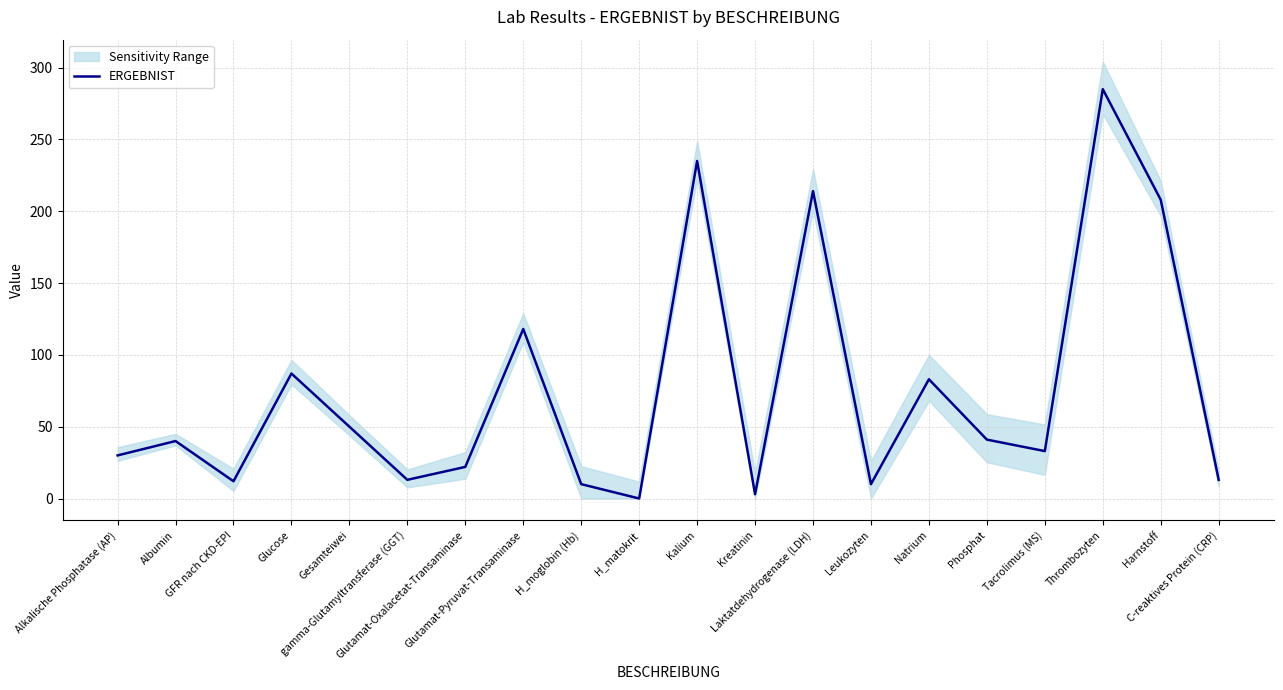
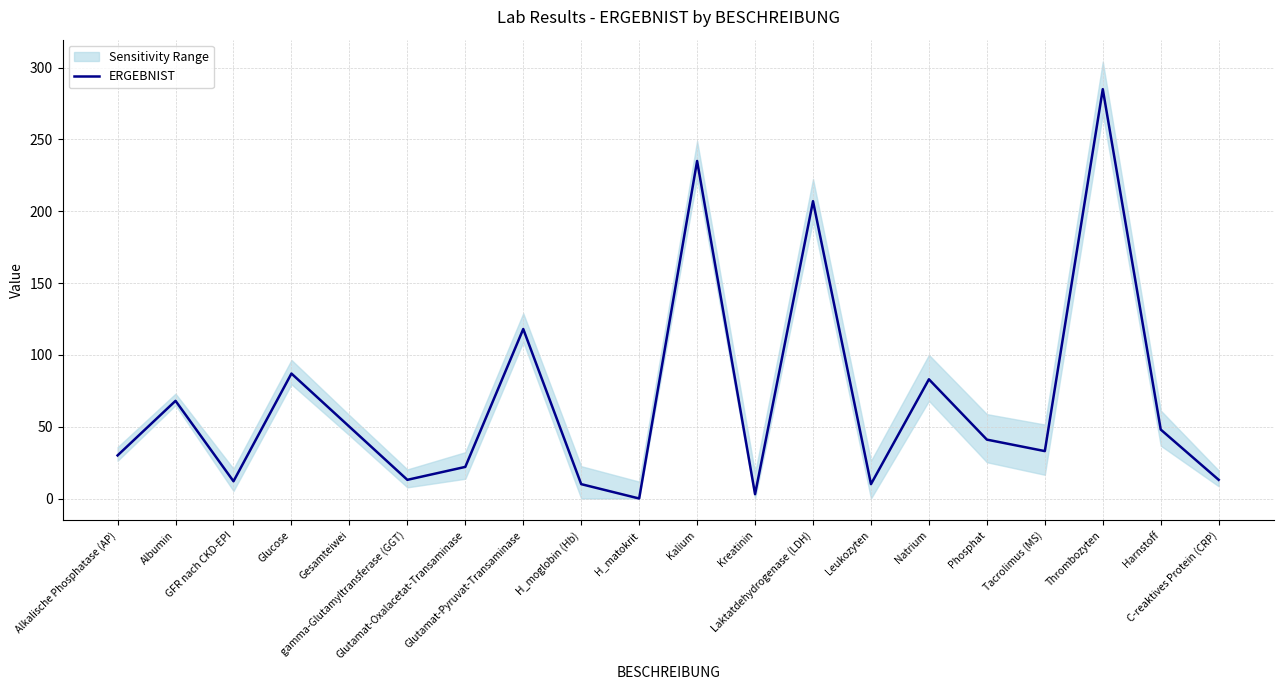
  {
    "ERGEBNIST": {
      "Alkalische Phosphatase (AP)": 30,
-     "Albumin": 40,
+     "Albumin": 68,
      "GFR nach CKD-EPI": 12,
      "Glucose": 87,
      "Gesamteiwei": 50,
      "gamma-Glutamyltransferase (GGT)": 13,
      "Glutamat-Oxalacetat-Transaminase": 22,
      "Glutamat-Pyruvat-Transaminase": 118,
      "H_moglobin (Hb)": 10,
      "H_matokrit": 0,
      "Kalium": 235,
      "Kreatinin": 3,
-     "Laktatdehydrogenase (LDH)": 214,
+     "Laktatdehydrogenase (LDH)": 207,
      "Leukozyten": 10,
      "Natrium": 83,
      "Phosphat": 41,
      "Tacrolimus (MS)": 33,
      "Thrombozyten": 285,
-     "Harnstoff": 208,
+     "Harnstoff": 48,
      "C-reaktives Protein (CRP)": 13
    },
    "Sensitivity Range": {
      "H_moglobin (Hb)": 23,
      "H_matokrit": 12,
      "Kreatinin": 18,
      "Leukozyten": 26
    }
  }
